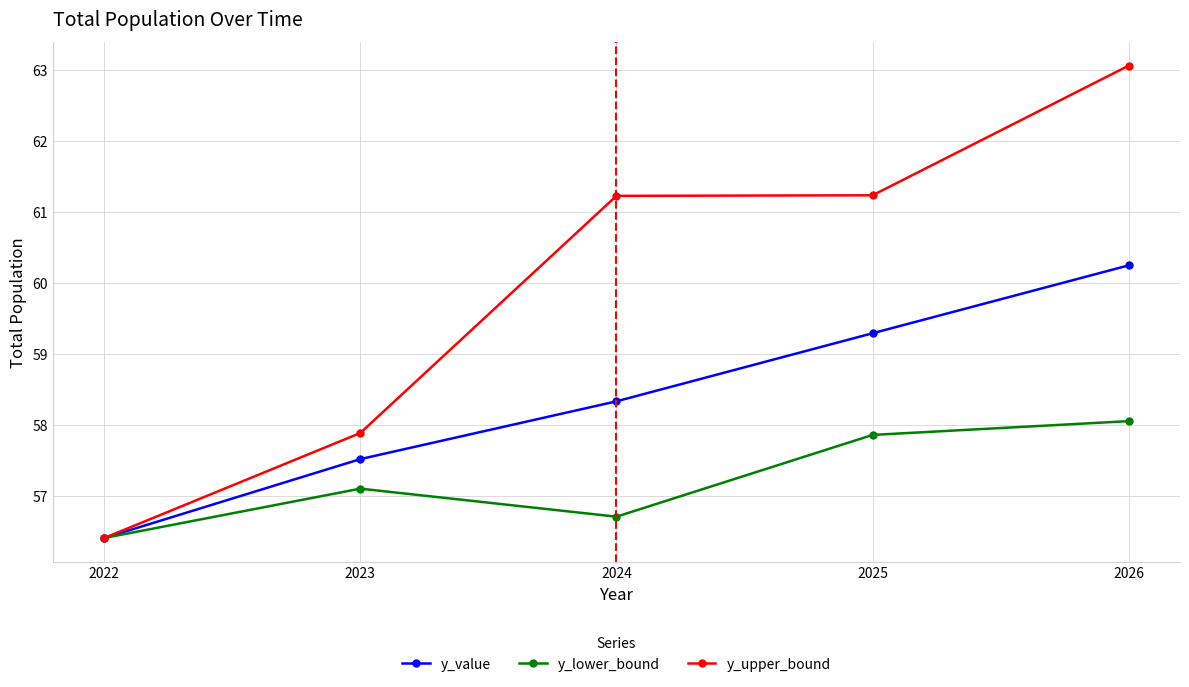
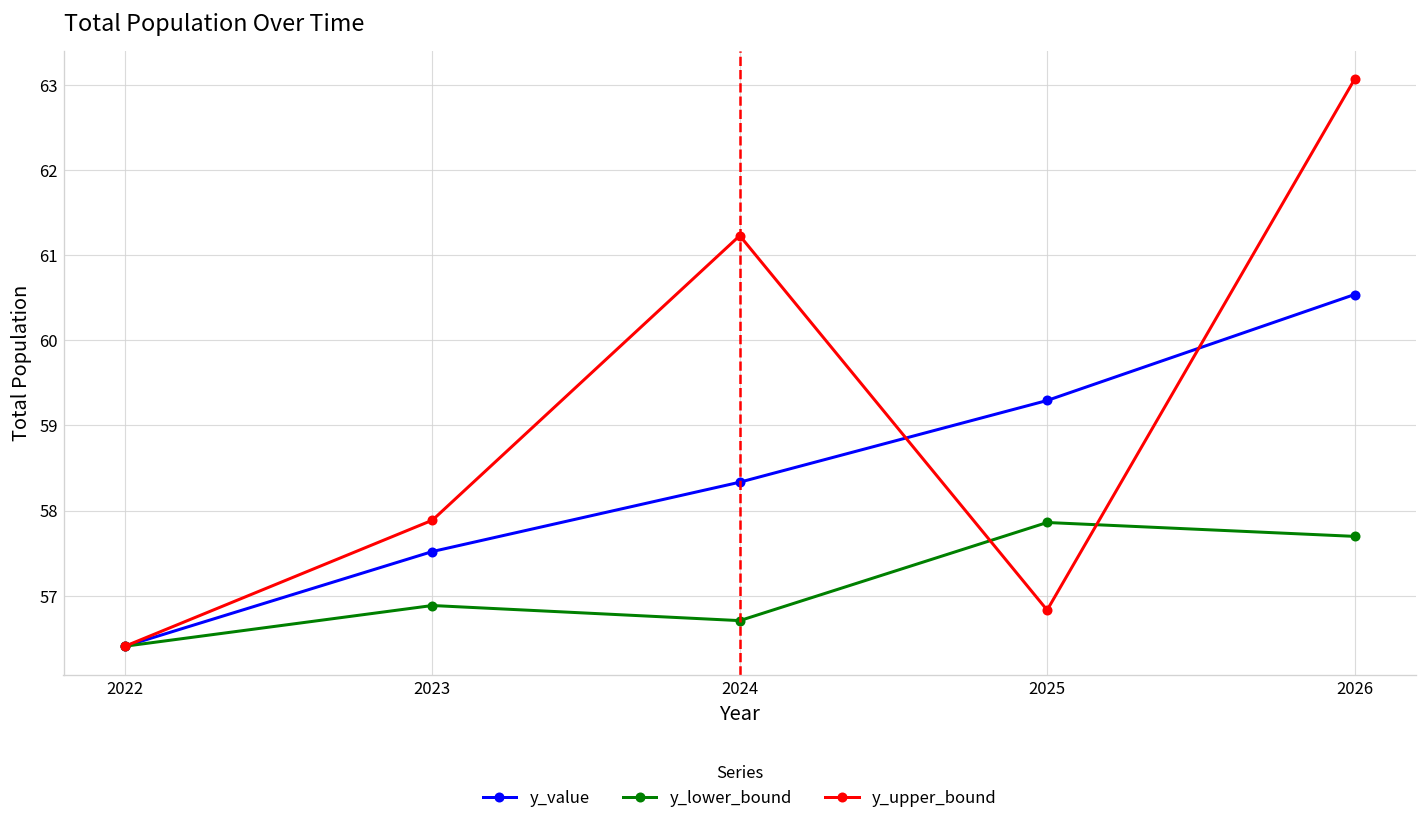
  {
    "y_value": {
      "2023": 57.5,
      "2024": 58.3,
      "2025": 59.3,
-     "2026": 60.2
+     "2026": 60.5
    },
    "y_lower_bound": {
-     "2023": 57.1,
+     "2023": 56.9,
      "2024": 56.7,
      "2025": 57.9,
-     "2026": 58.1
+     "2026": 57.7
    },
    "y_upper_bound": {
      "2023": 57.9,
      "2024": 61.2,
-     "2025": 61.2,
+     "2025": 56.8,
      "2026": 63.1
    }
  }
